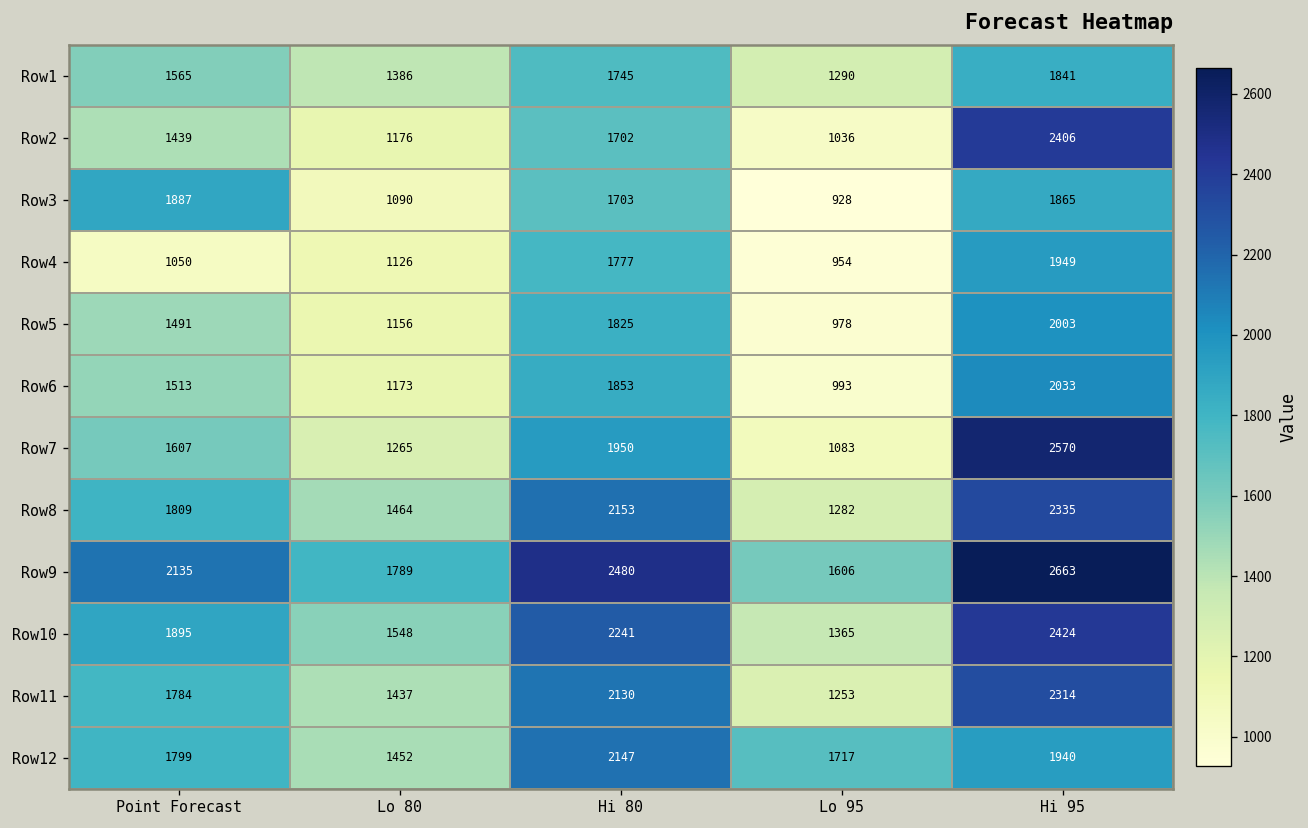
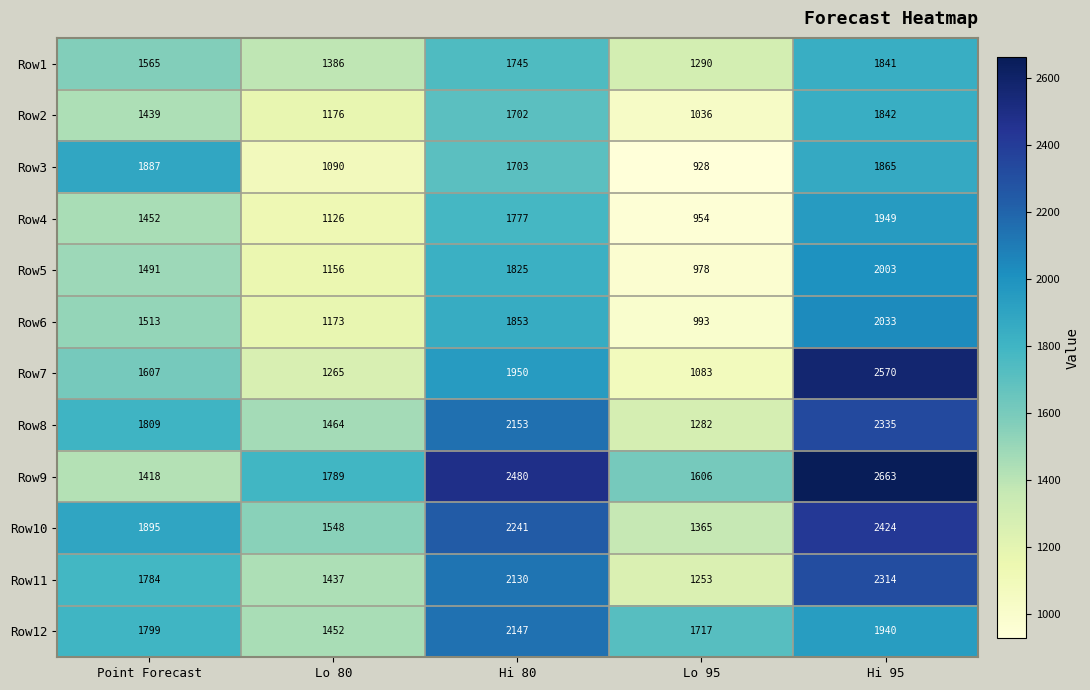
  {
    "Row1": {
      "Point Forecast": 1565,
      "Lo 80": 1386,
      "Hi 80": 1745,
      "Lo 95": 1290,
      "Hi 95": 1841
    },
    "Row2": {
      "Point Forecast": 1439,
      "Lo 80": 1176,
      "Hi 80": 1702,
      "Lo 95": 1036,
-     "Hi 95": 2406
+     "Hi 95": 1842
    },
    "Row3": {
      "Point Forecast": 1887,
      "Lo 80": 1090,
      "Hi 80": 1703,
      "Lo 95": 928,
      "Hi 95": 1865
    },
    "Row4": {
-     "Point Forecast": 1050,
+     "Point Forecast": 1452,
      "Lo 80": 1126,
      "Hi 80": 1777,
      "Lo 95": 954,
      "Hi 95": 1949
    },
    "Row5": {
      "Point Forecast": 1491,
      "Lo 80": 1156,
      "Hi 80": 1825,
      "Lo 95": 978,
      "Hi 95": 2003
    },
    "Row6": {
      "Point Forecast": 1513,
      "Lo 80": 1173,
      "Hi 80": 1853,
      "Lo 95": 993,
      "Hi 95": 2033
    },
    "Row7": {
      "Point Forecast": 1607,
      "Lo 80": 1265,
      "Hi 80": 1950,
      "Lo 95": 1083,
      "Hi 95": 2570
    },
    "Row8": {
      "Point Forecast": 1809,
      "Lo 80": 1464,
      "Hi 80": 2153,
      "Lo 95": 1282,
      "Hi 95": 2335
    },
    "Row9": {
-     "Point Forecast": 2135,
+     "Point Forecast": 1418,
      "Lo 80": 1789,
      "Hi 80": 2480,
      "Lo 95": 1606,
      "Hi 95": 2663
    },
    "Row10": {
      "Point Forecast": 1895,
      "Lo 80": 1548,
      "Hi 80": 2241,
      "Lo 95": 1365,
      "Hi 95": 2424
    },
    "Row11": {
      "Point Forecast": 1784,
      "Lo 80": 1437,
      "Hi 80": 2130,
      "Lo 95": 1253,
      "Hi 95": 2314
    },
    "Row12": {
      "Point Forecast": 1799,
      "Lo 80": 1452,
      "Hi 80": 2147,
      "Lo 95": 1717,
      "Hi 95": 1940
    }
  }
